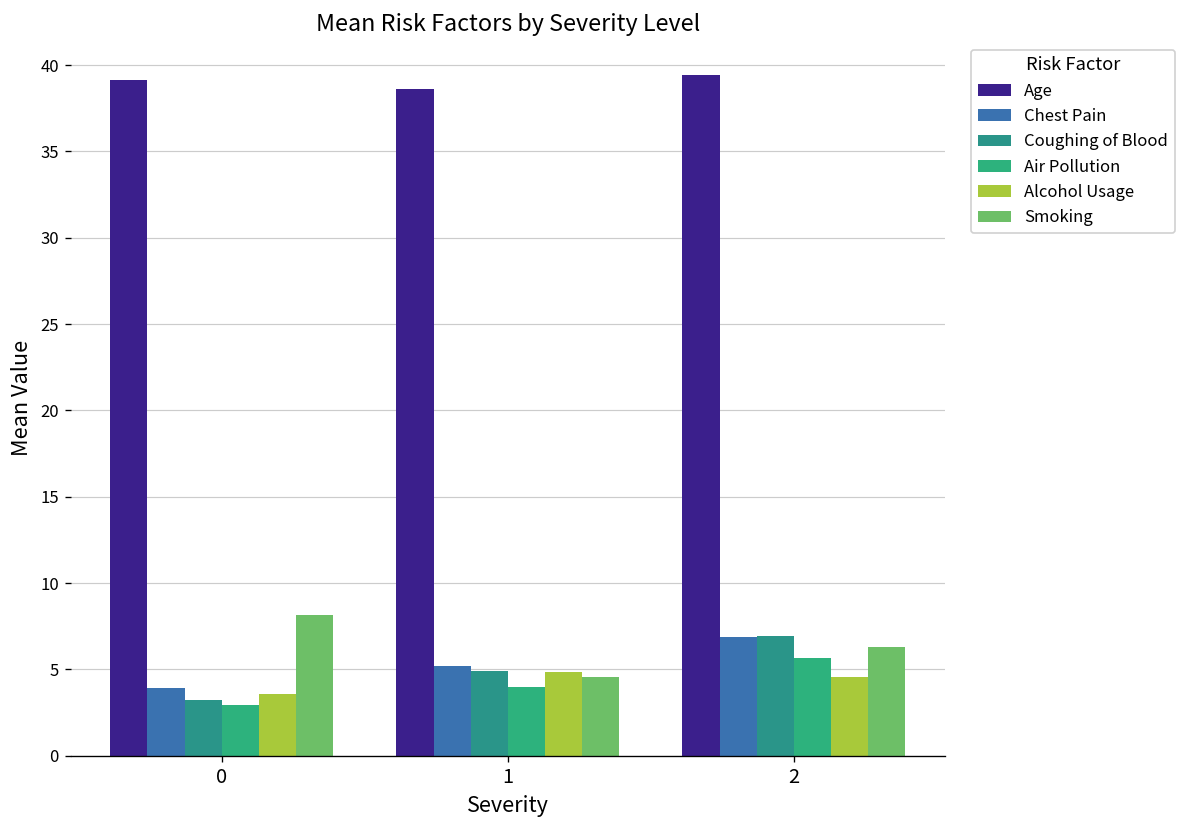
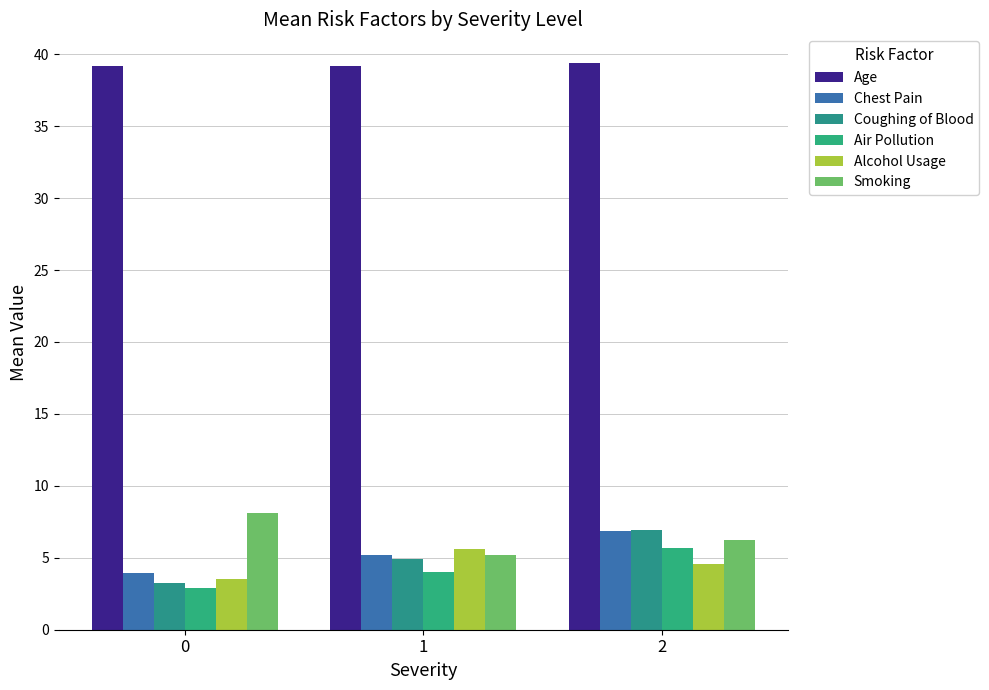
  {
    "Age": {
      "0": 39.2,
-     "1": 38.6,
+     "1": 39.2,
      "2": 39.4
    },
    "Alcohol Usage": {
      "0": 3.6,
-     "1": 4.9,
+     "1": 5.6,
      "2": 4.6
    },
    "Smoking": {
      "0": 8.1,
-     "1": 4.5,
+     "1": 5.2,
      "2": 6.3
    }
  }
